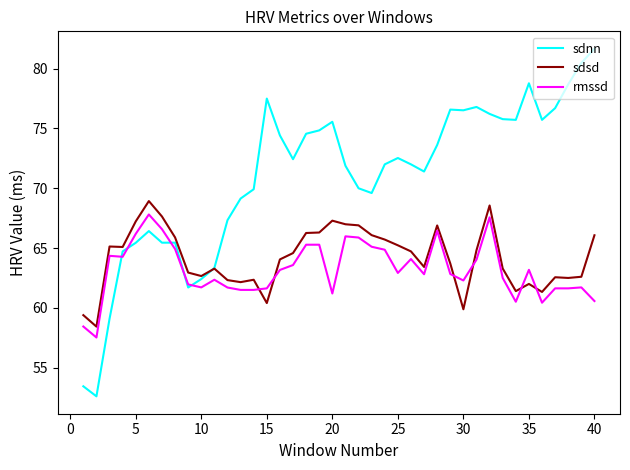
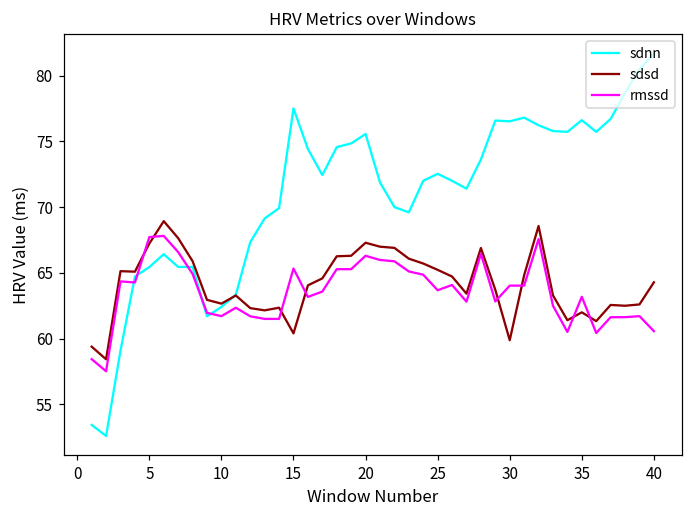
  {
    "sdnn": {
      "5": 65.4,
      "10": 62.4,
      "15": 77.5,
      "20": 75.6,
      "25": 72.5,
      "30": 76.5,
-     "35": 78.8
+     "35": 76.6
    },
    "sdsd": {
      "5": 67.2,
      "10": 62.7,
      "15": 60.4,
      "20": 67.3,
      "25": 65.2,
      "30": 59.9,
      "35": 62.0,
-     "40": 66.1
+     "40": 64.3
    },
    "rmssd": {
-     "5": 66.2,
+     "5": 67.7,
      "10": 61.7,
-     "15": 61.6,
-     "20": 61.2,
-     "25": 62.9,
-     "30": 62.3,
+     "15": 65.3,
+     "20": 66.3,
+     "25": 63.7,
+     "30": 64.0,
      "35": 63.2,
      "40": 60.6
    }
  }
